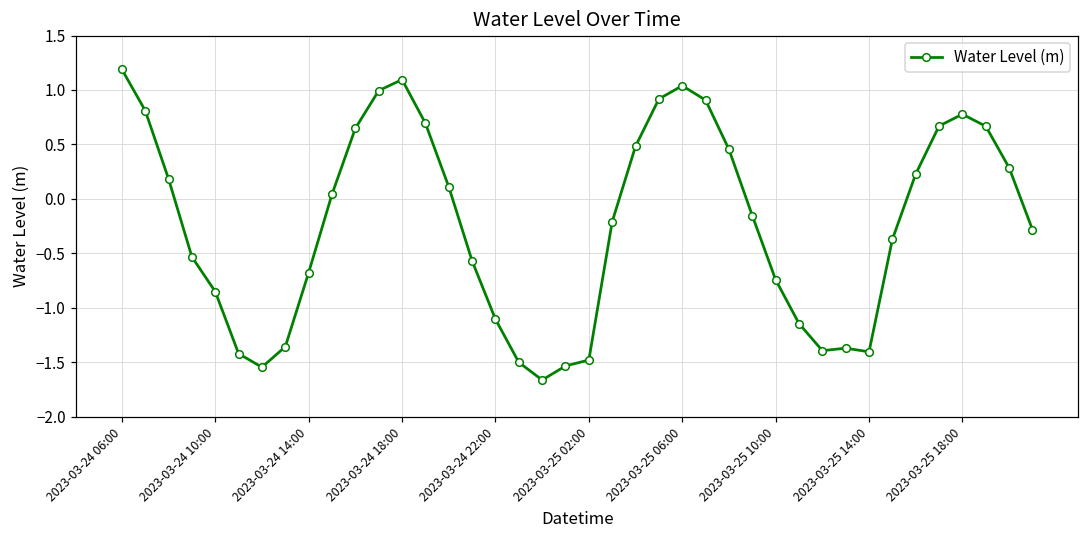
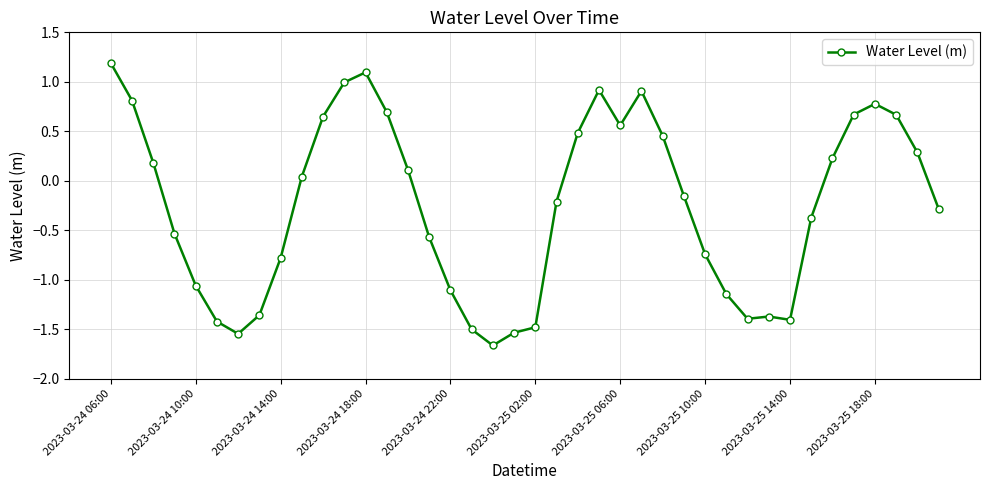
  {
    "2023-03-24 06:00": 1.2,
-   "2023-03-24 10:00": -0.9,
-   "2023-03-24 14:00": -0.7,
+   "2023-03-24 10:00": -1.1,
+   "2023-03-24 14:00": -0.8,
    "2023-03-24 18:00": 1.1,
    "2023-03-24 22:00": -1.1,
    "2023-03-25 02:00": -1.5,
-   "2023-03-25 06:00": 1.0,
+   "2023-03-25 06:00": 0.6,
    "2023-03-25 10:00": -0.7,
    "2023-03-25 14:00": -1.4,
    "2023-03-25 18:00": 0.8
  }
